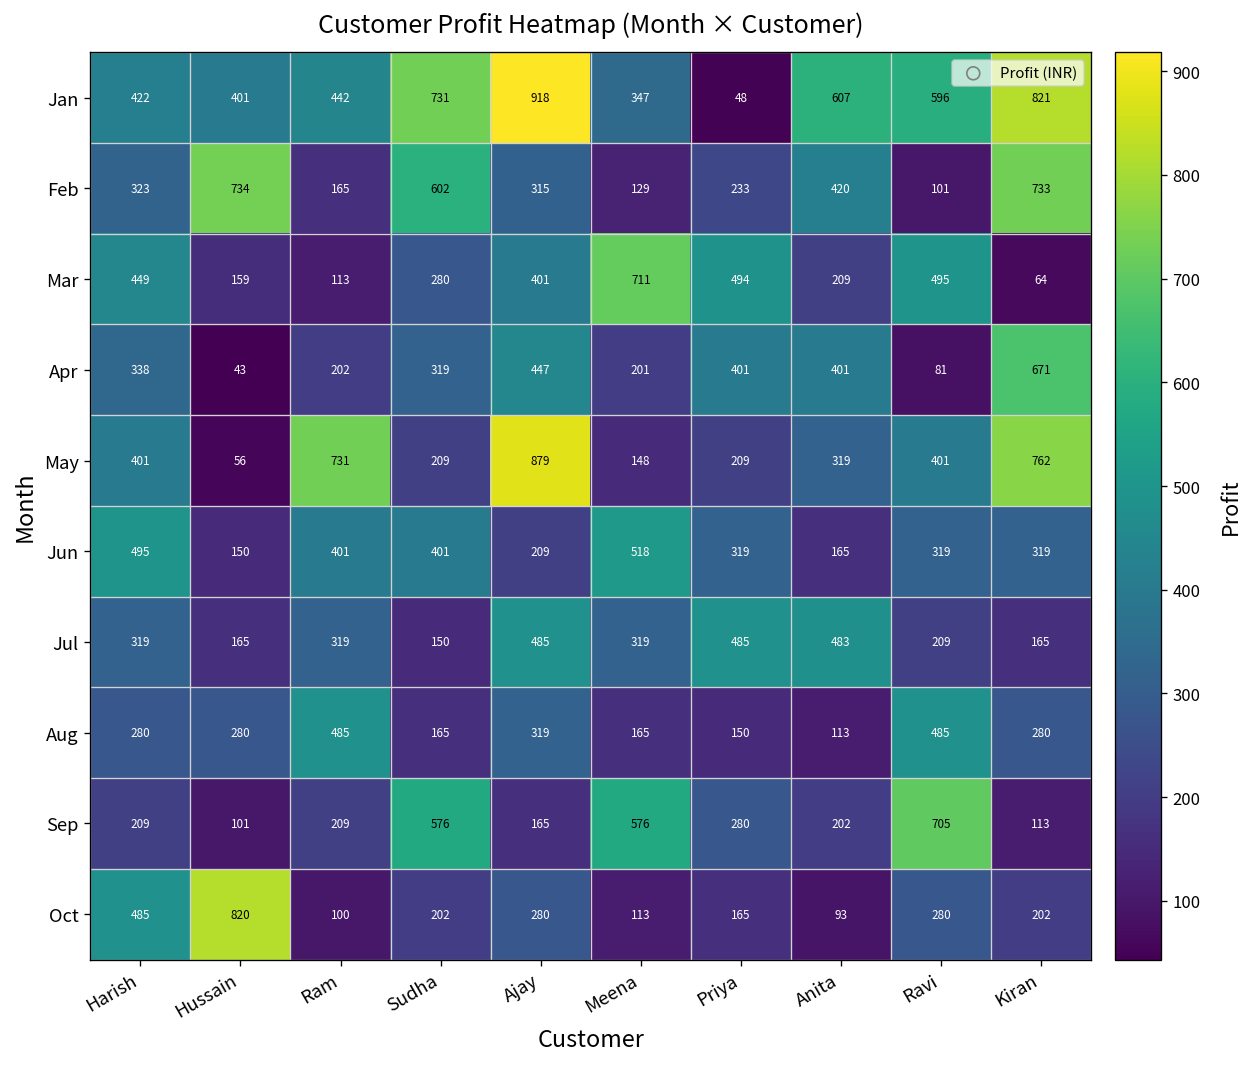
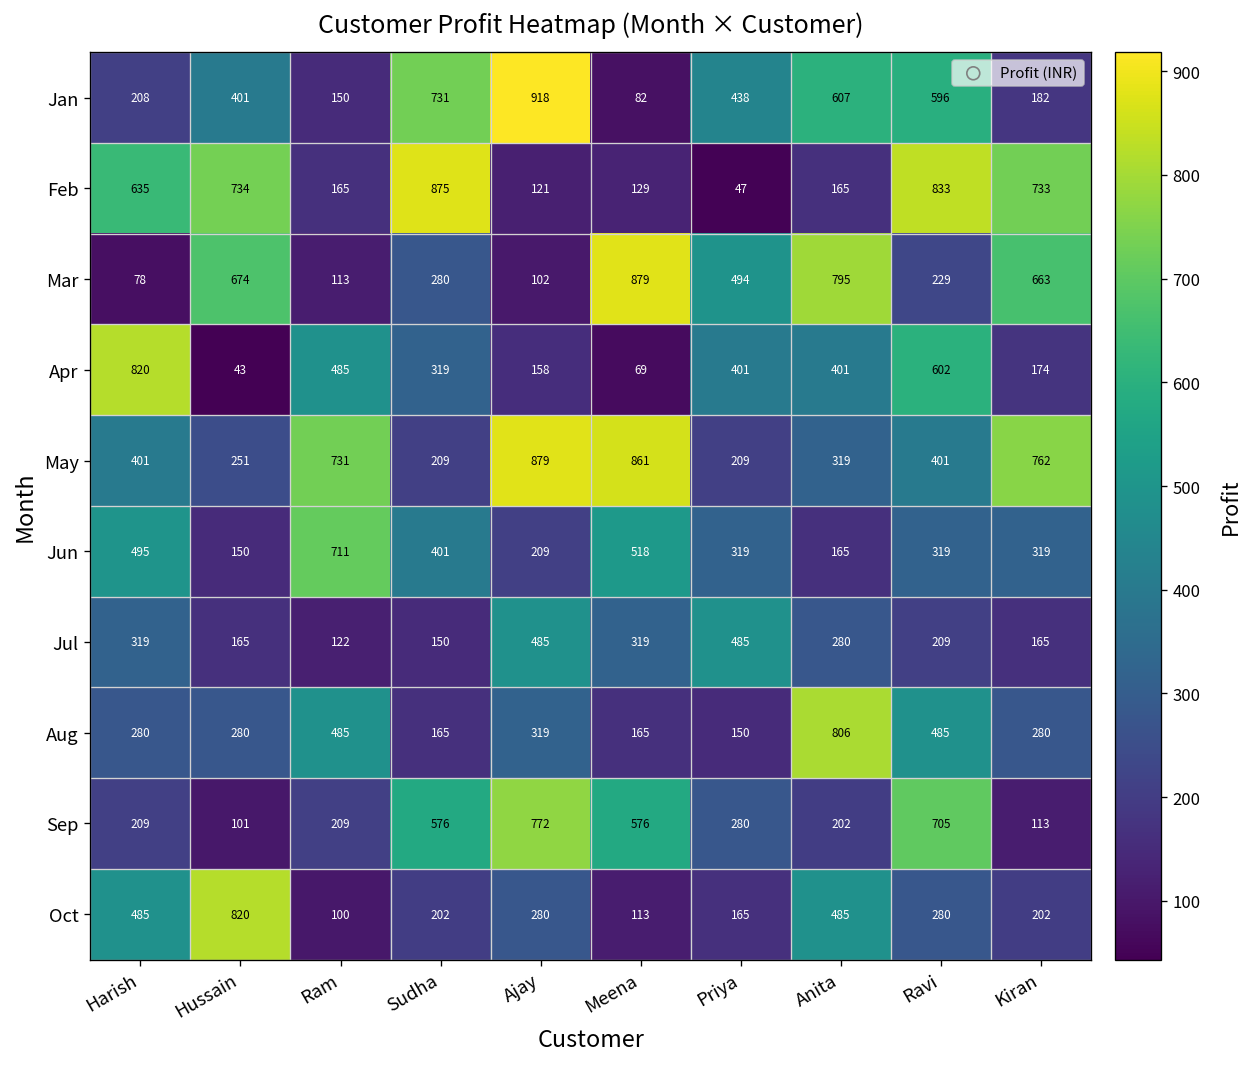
  {
    "Jan": {
-     "Harish": 422,
+     "Harish": 208,
      "Hussain": 401,
-     "Ram": 442,
+     "Ram": 150,
      "Sudha": 731,
      "Ajay": 918,
-     "Meena": 347,
-     "Priya": 48,
+     "Meena": 82,
+     "Priya": 438,
      "Anita": 607,
      "Ravi": 596,
-     "Kiran": 821
+     "Kiran": 182
    },
    "Feb": {
-     "Harish": 323,
+     "Harish": 635,
      "Hussain": 734,
      "Ram": 165,
-     "Sudha": 602,
-     "Ajay": 315,
+     "Sudha": 875,
+     "Ajay": 121,
      "Meena": 129,
-     "Priya": 233,
-     "Anita": 420,
-     "Ravi": 101,
+     "Priya": 47,
+     "Anita": 165,
+     "Ravi": 833,
      "Kiran": 733
    },
    "Mar": {
-     "Harish": 449,
-     "Hussain": 159,
+     "Harish": 78,
+     "Hussain": 674,
      "Ram": 113,
      "Sudha": 280,
-     "Ajay": 401,
-     "Meena": 711,
+     "Ajay": 102,
+     "Meena": 879,
      "Priya": 494,
-     "Anita": 209,
-     "Ravi": 495,
-     "Kiran": 64
+     "Anita": 795,
+     "Ravi": 229,
+     "Kiran": 663
    },
    "Apr": {
-     "Harish": 338,
+     "Harish": 820,
      "Hussain": 43,
-     "Ram": 202,
+     "Ram": 485,
      "Sudha": 319,
-     "Ajay": 447,
-     "Meena": 201,
+     "Ajay": 158,
+     "Meena": 69,
      "Priya": 401,
      "Anita": 401,
-     "Ravi": 81,
-     "Kiran": 671
+     "Ravi": 602,
+     "Kiran": 174
    },
    "May": {
      "Harish": 401,
-     "Hussain": 56,
+     "Hussain": 251,
      "Ram": 731,
      "Sudha": 209,
      "Ajay": 879,
-     "Meena": 148,
+     "Meena": 861,
      "Priya": 209,
      "Anita": 319,
      "Ravi": 401,
      "Kiran": 762
    },
    "Jun": {
      "Harish": 495,
      "Hussain": 150,
-     "Ram": 401,
+     "Ram": 711,
      "Sudha": 401,
      "Ajay": 209,
      "Meena": 518,
      "Priya": 319,
      "Anita": 165,
      "Ravi": 319,
      "Kiran": 319
    },
    "Jul": {
      "Harish": 319,
      "Hussain": 165,
-     "Ram": 319,
+     "Ram": 122,
      "Sudha": 150,
      "Ajay": 485,
      "Meena": 319,
      "Priya": 485,
-     "Anita": 483,
+     "Anita": 280,
      "Ravi": 209,
      "Kiran": 165
    },
    "Aug": {
      "Harish": 280,
      "Hussain": 280,
      "Ram": 485,
      "Sudha": 165,
      "Ajay": 319,
      "Meena": 165,
      "Priya": 150,
-     "Anita": 113,
+     "Anita": 806,
      "Ravi": 485,
      "Kiran": 280
    },
    "Sep": {
      "Harish": 209,
      "Hussain": 101,
      "Ram": 209,
      "Sudha": 576,
-     "Ajay": 165,
+     "Ajay": 772,
      "Meena": 576,
      "Priya": 280,
      "Anita": 202,
      "Ravi": 705,
      "Kiran": 113
    },
    "Oct": {
      "Harish": 485,
      "Hussain": 820,
      "Ram": 100,
      "Sudha": 202,
      "Ajay": 280,
      "Meena": 113,
      "Priya": 165,
-     "Anita": 93,
+     "Anita": 485,
      "Ravi": 280,
      "Kiran": 202
    }
  }
